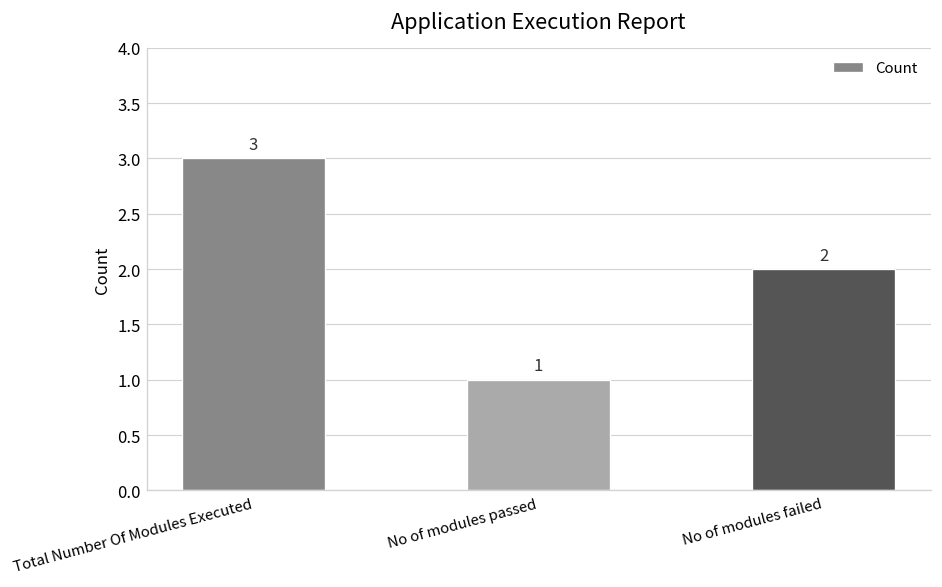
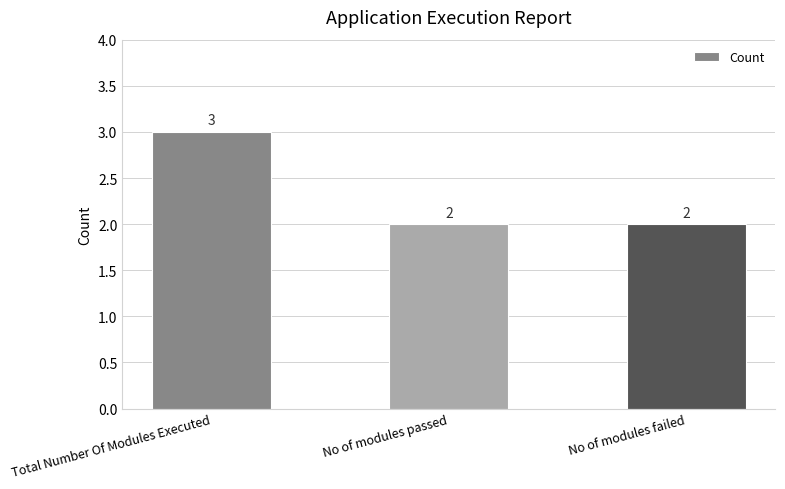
  {
    "Total Number Of Modules Executed": 3,
-   "No of modules passed": 1,
+   "No of modules passed": 2,
    "No of modules failed": 2
  }
